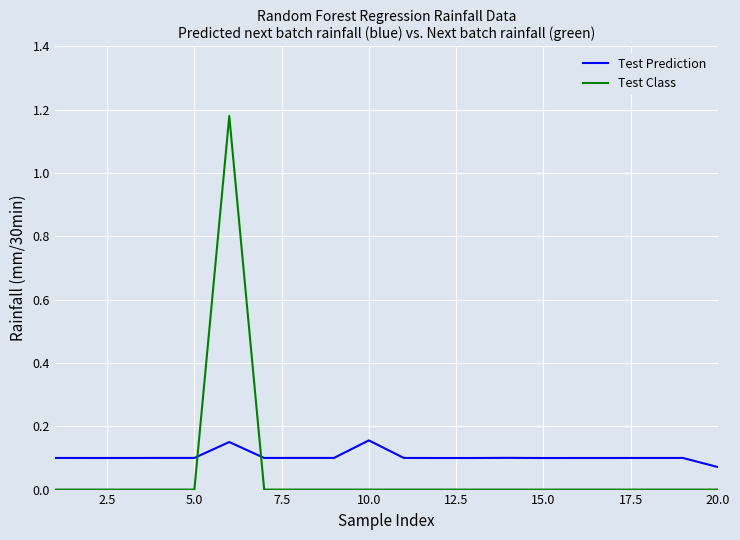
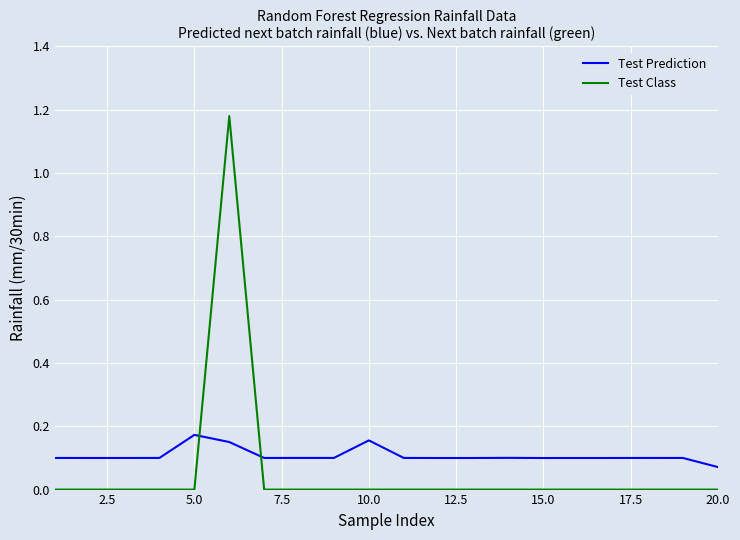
  {
    "Test Prediction": {
-     "5.0": 0.10,
+     "5.0": 0.17,
      "10.0": 0.16,
      "15.0": 0.10,
      "20.0": 0.07
    },
    "Test Class": {
      "5.0": 0.00,
      "10.0": 0.00,
      "15.0": 0.00,
      "20.0": 0.00
    }
  }
